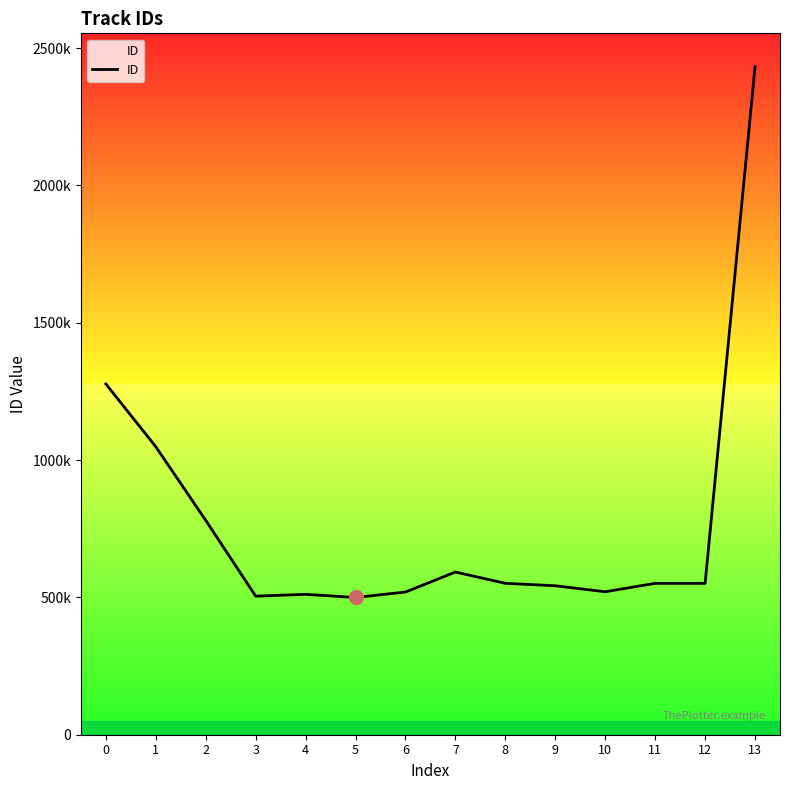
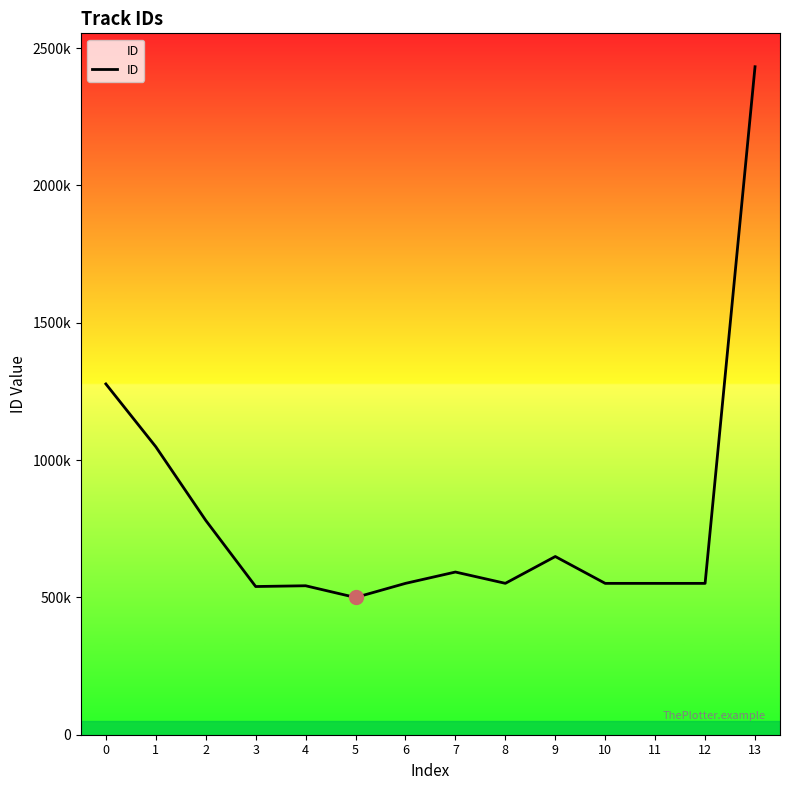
  {
    "ID": {
      "0": 1280000,
      "1": 1050000,
      "2": 780000,
-     "3": 500000,
-     "4": 510000,
-     "6": 520000,
+     "3": 540000,
+     "4": 540000,
+     "6": 550000,
      "7": 590000,
      "8": 550000,
-     "9": 540000,
-     "10": 520000,
+     "9": 650000,
+     "10": 550000,
      "11": 550000,
      "12": 550000,
      "13": 2430000
    }
  }
